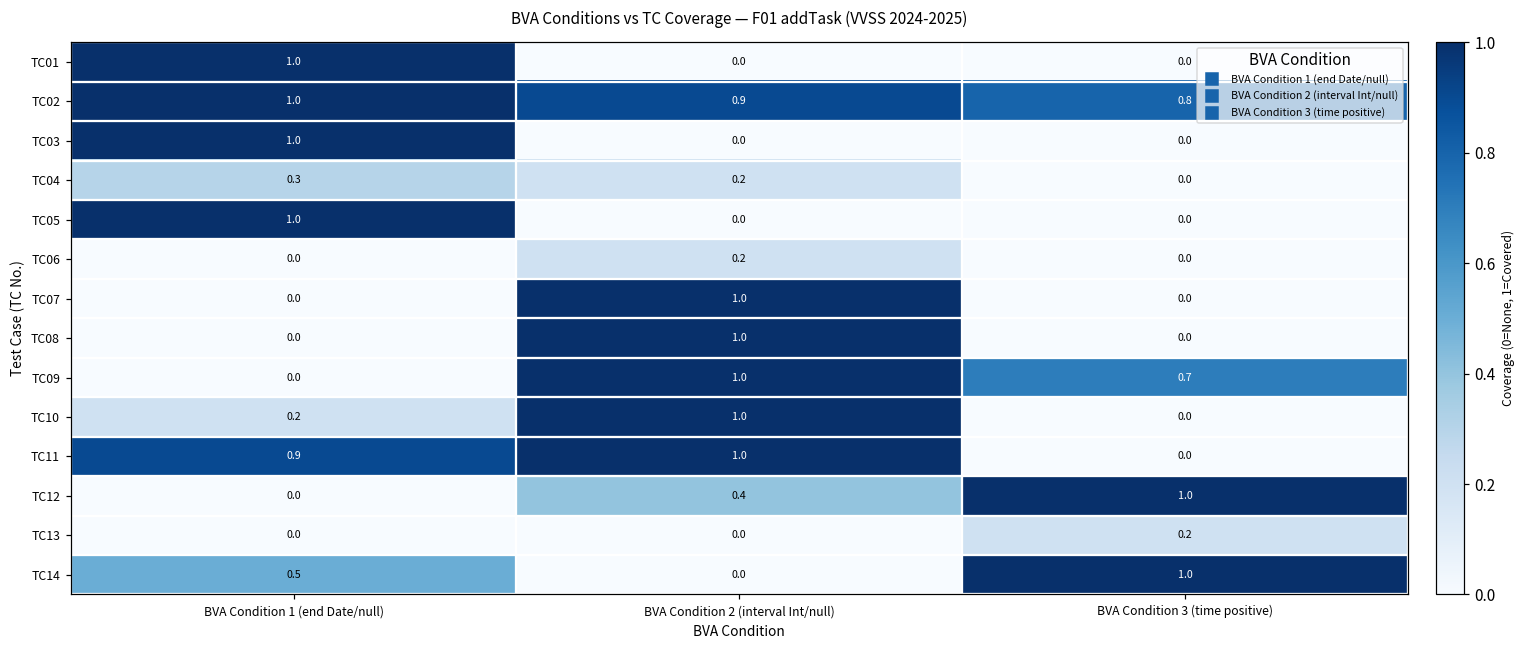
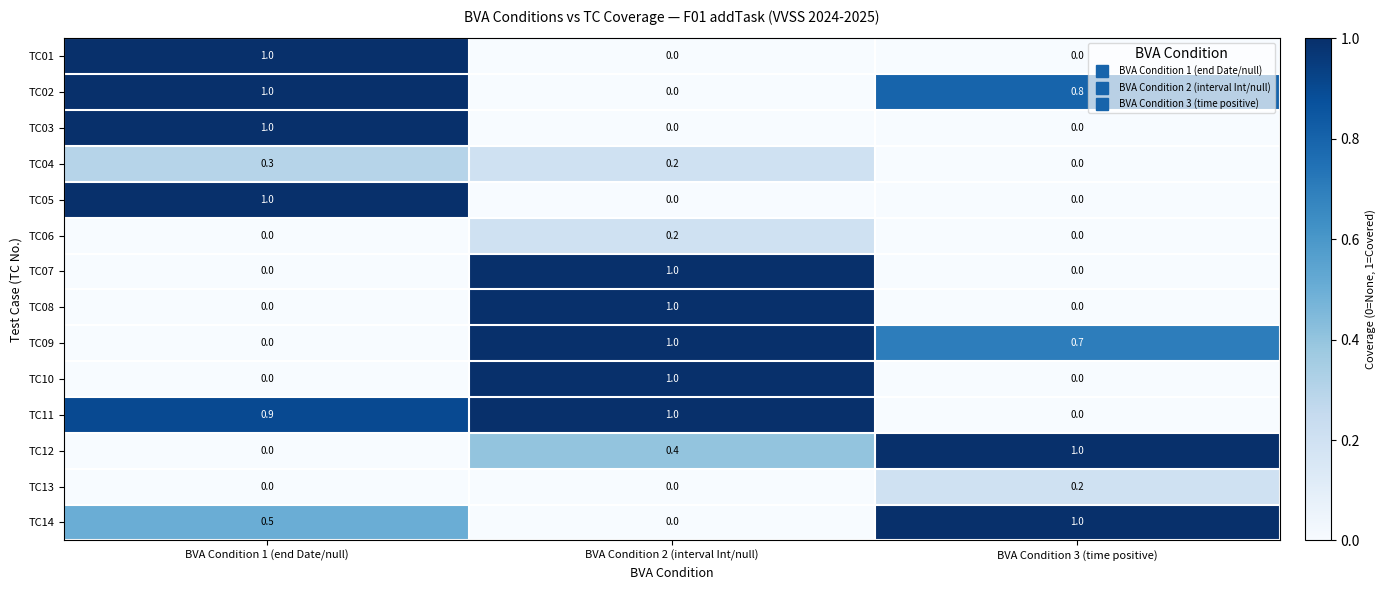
  {
    "TC01": {
      "BVA Condition 1 (end Date/null)": 1.0,
      "BVA Condition 2 (interval Int/null)": 0.0,
      "BVA Condition 3 (time positive)": 0.0
    },
    "TC02": {
      "BVA Condition 1 (end Date/null)": 1.0,
-     "BVA Condition 2 (interval Int/null)": 0.9,
+     "BVA Condition 2 (interval Int/null)": 0.0,
      "BVA Condition 3 (time positive)": 0.8
    },
    "TC03": {
      "BVA Condition 1 (end Date/null)": 1.0,
      "BVA Condition 2 (interval Int/null)": 0.0,
      "BVA Condition 3 (time positive)": 0.0
    },
    "TC04": {
      "BVA Condition 1 (end Date/null)": 0.3,
      "BVA Condition 2 (interval Int/null)": 0.2,
      "BVA Condition 3 (time positive)": 0.0
    },
    "TC05": {
      "BVA Condition 1 (end Date/null)": 1.0,
      "BVA Condition 2 (interval Int/null)": 0.0,
      "BVA Condition 3 (time positive)": 0.0
    },
    "TC06": {
      "BVA Condition 1 (end Date/null)": 0.0,
      "BVA Condition 2 (interval Int/null)": 0.2,
      "BVA Condition 3 (time positive)": 0.0
    },
    "TC07": {
      "BVA Condition 1 (end Date/null)": 0.0,
      "BVA Condition 2 (interval Int/null)": 1.0,
      "BVA Condition 3 (time positive)": 0.0
    },
    "TC08": {
      "BVA Condition 1 (end Date/null)": 0.0,
      "BVA Condition 2 (interval Int/null)": 1.0,
      "BVA Condition 3 (time positive)": 0.0
    },
    "TC09": {
      "BVA Condition 1 (end Date/null)": 0.0,
      "BVA Condition 2 (interval Int/null)": 1.0,
      "BVA Condition 3 (time positive)": 0.7
    },
    "TC10": {
-     "BVA Condition 1 (end Date/null)": 0.2,
+     "BVA Condition 1 (end Date/null)": 0.0,
      "BVA Condition 2 (interval Int/null)": 1.0,
      "BVA Condition 3 (time positive)": 0.0
    },
    "TC11": {
      "BVA Condition 1 (end Date/null)": 0.9,
      "BVA Condition 2 (interval Int/null)": 1.0,
      "BVA Condition 3 (time positive)": 0.0
    },
    "TC12": {
      "BVA Condition 1 (end Date/null)": 0.0,
      "BVA Condition 2 (interval Int/null)": 0.4,
      "BVA Condition 3 (time positive)": 1.0
    },
    "TC13": {
      "BVA Condition 1 (end Date/null)": 0.0,
      "BVA Condition 2 (interval Int/null)": 0.0,
      "BVA Condition 3 (time positive)": 0.2
    },
    "TC14": {
      "BVA Condition 1 (end Date/null)": 0.5,
      "BVA Condition 2 (interval Int/null)": 0.0,
      "BVA Condition 3 (time positive)": 1.0
    }
  }
